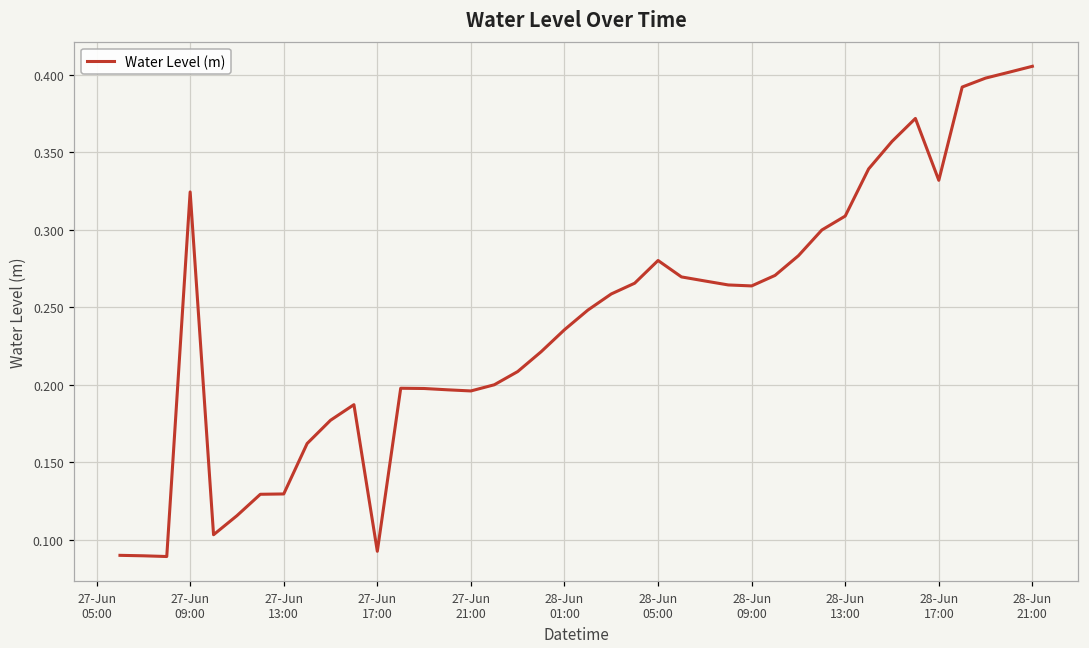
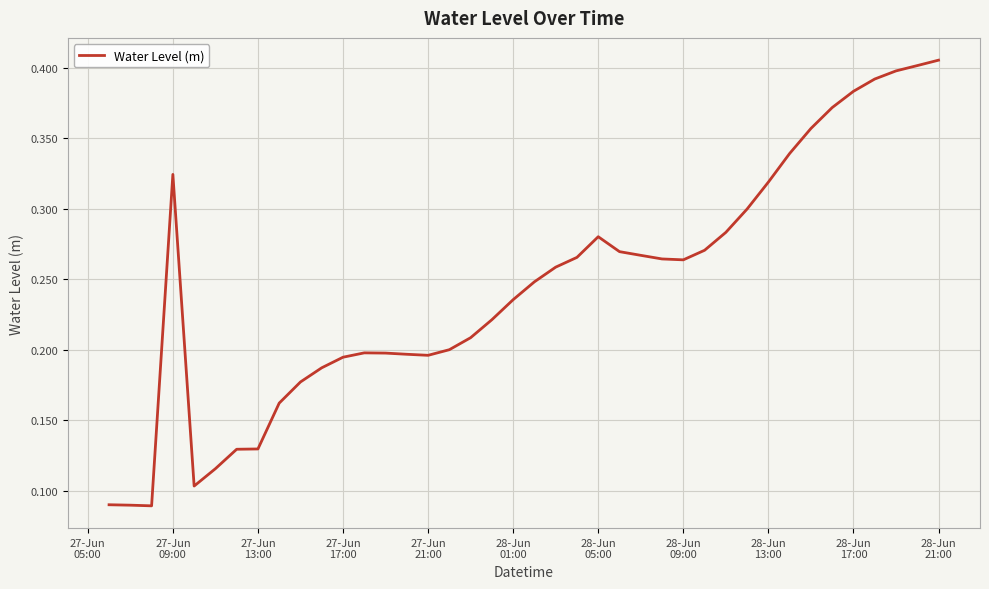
  {
    "27-Jun 09:00": 0.324,
    "27-Jun 13:00": 0.130,
-   "27-Jun 17:00": 0.093,
+   "27-Jun 17:00": 0.195,
    "27-Jun 21:00": 0.196,
    "28-Jun 01:00": 0.236,
    "28-Jun 05:00": 0.280,
    "28-Jun 09:00": 0.264,
-   "28-Jun 13:00": 0.309,
-   "28-Jun 17:00": 0.332,
+   "28-Jun 13:00": 0.319,
+   "28-Jun 17:00": 0.383,
    "28-Jun 21:00": 0.406
  }
